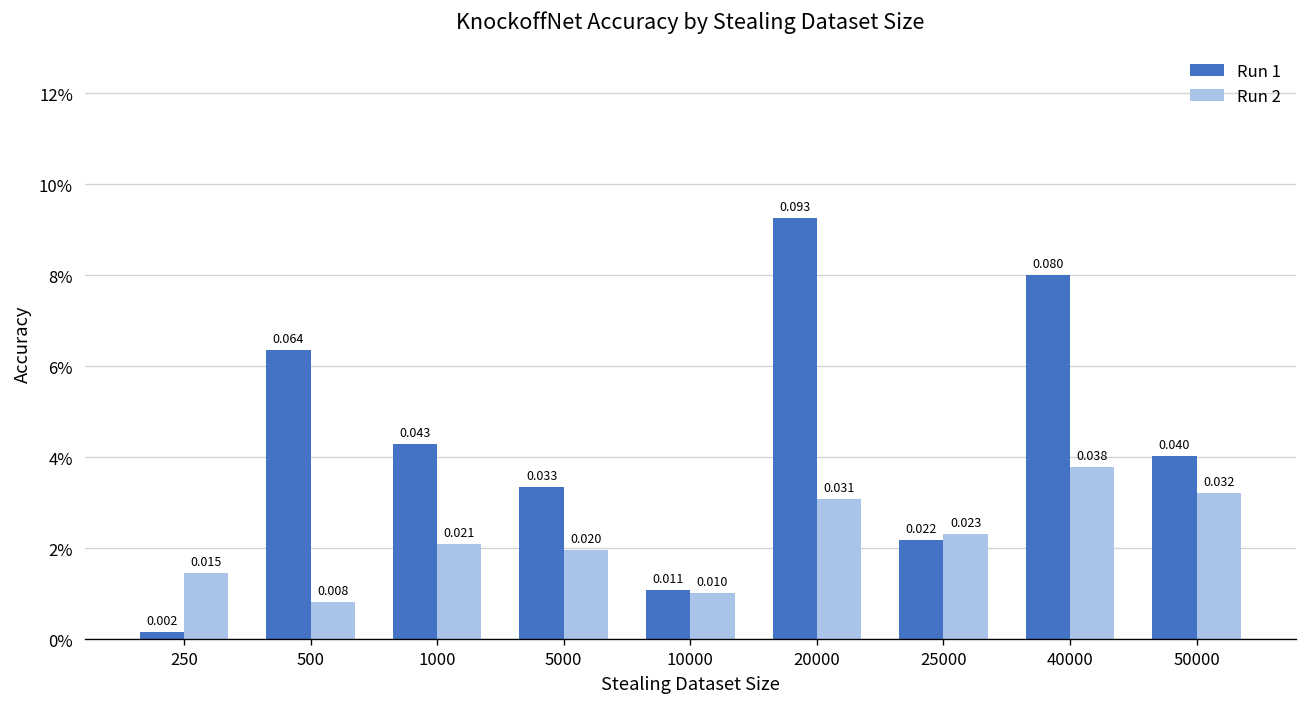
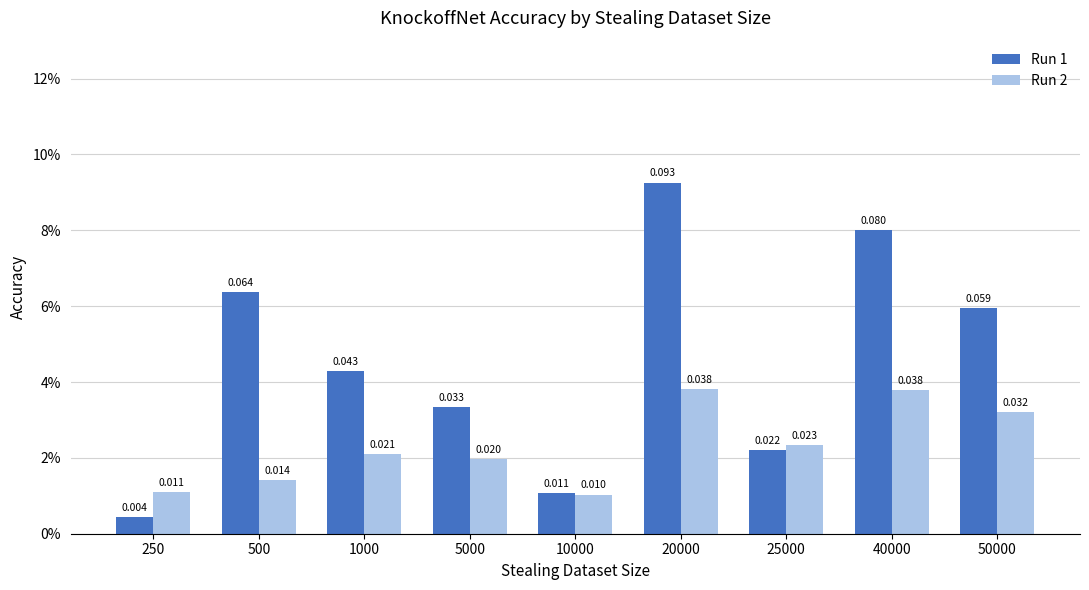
  {
    "Run 1": {
-     "250": 0.002,
+     "250": 0.004,
      "500": 0.064,
      "1000": 0.043,
      "5000": 0.033,
      "10000": 0.011,
      "20000": 0.093,
      "25000": 0.022,
      "40000": 0.080,
-     "50000": 0.040
+     "50000": 0.059
    },
    "Run 2": {
-     "250": 0.015,
-     "500": 0.008,
+     "250": 0.011,
+     "500": 0.014,
      "1000": 0.021,
      "5000": 0.020,
      "10000": 0.010,
-     "20000": 0.031,
+     "20000": 0.038,
      "25000": 0.023,
      "40000": 0.038,
      "50000": 0.032
    }
  }
